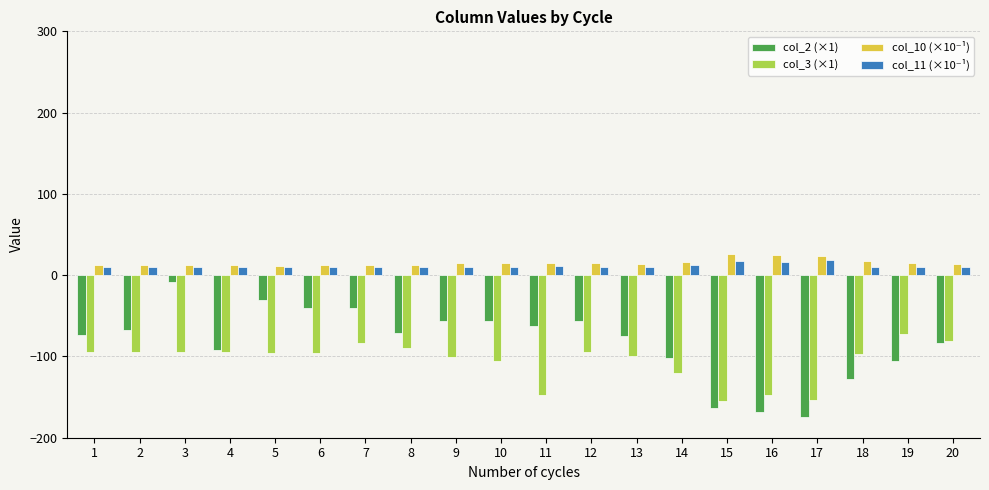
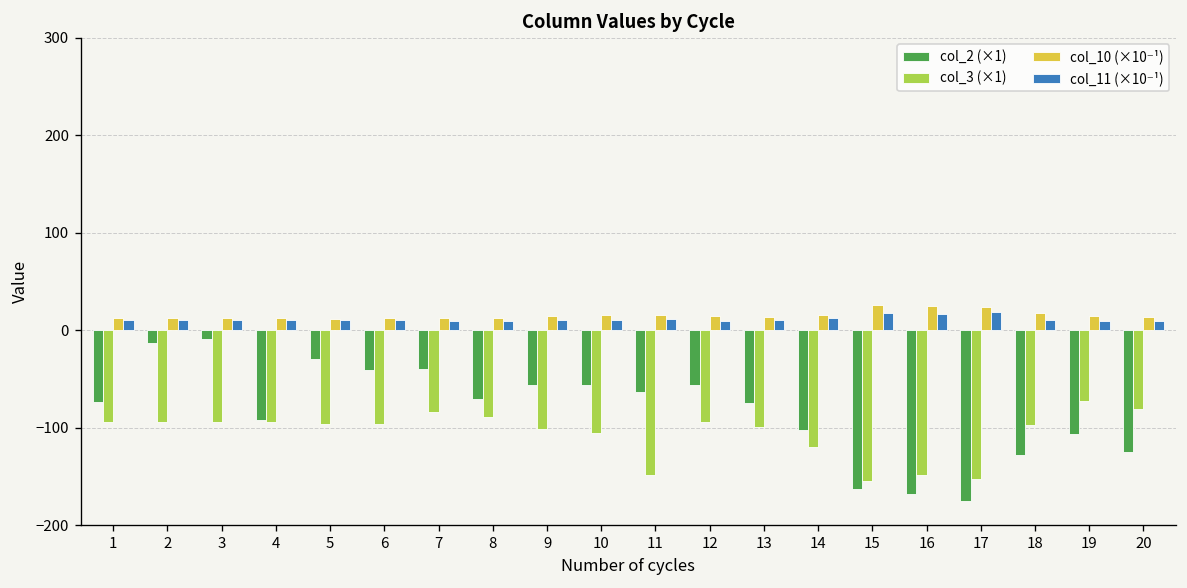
  {
    "col_2 (×1)": {
      "1": -70,
-     "2": -70,
+     "2": -10,
      "3": -10,
      "4": -90,
      "5": -30,
      "6": -40,
      "7": -40,
      "8": -70,
      "9": -60,
      "10": -60,
      "11": -60,
      "12": -60,
      "13": -80,
      "14": -100,
      "15": -160,
      "16": -170,
      "17": -180,
      "18": -130,
      "19": -110,
-     "20": -80
+     "20": -130
    },
    "col_11 (×10⁻¹)": {
      "1": 10,
      "2": 10,
      "3": 10,
      "4": 10,
      "5": 10,
      "6": 10,
      "7": 10,
      "8": 10,
      "9": 10,
      "10": 10,
      "11": 10,
      "12": 10,
      "13": 10,
      "14": 10,
      "15": 20,
      "16": 20,
      "17": 20,
      "18": 10,
      "19": 10,
      "20": 10
    }
  }
